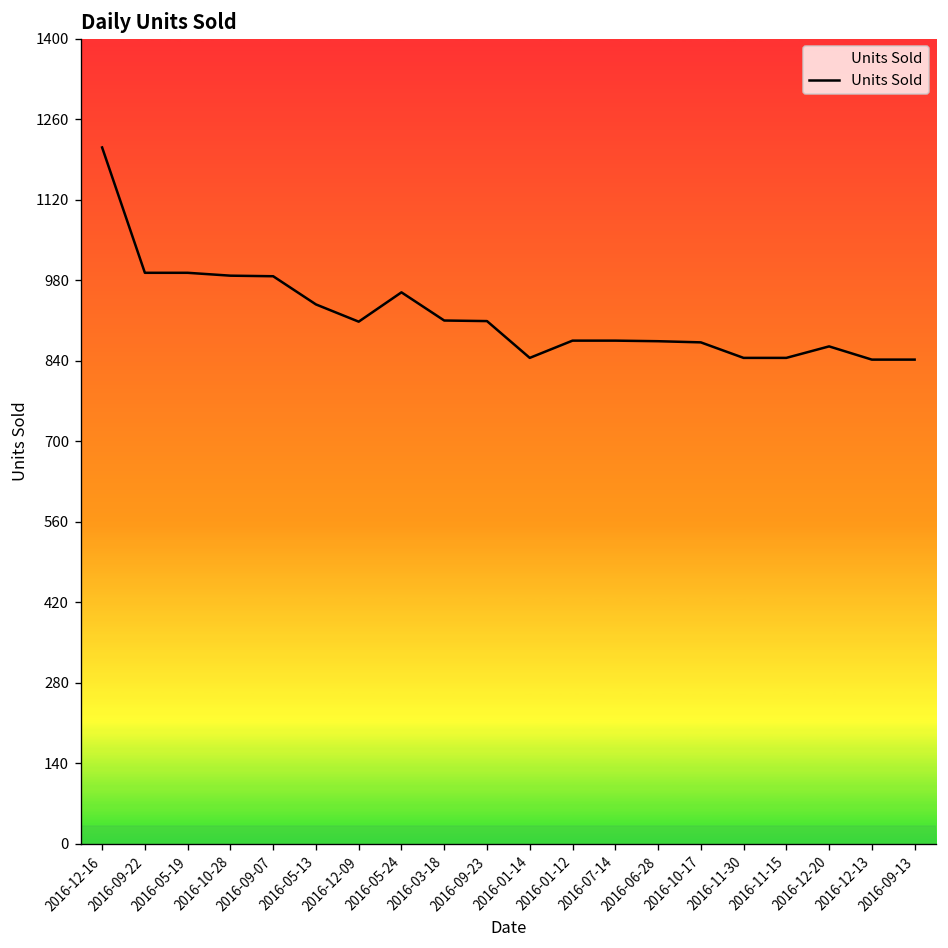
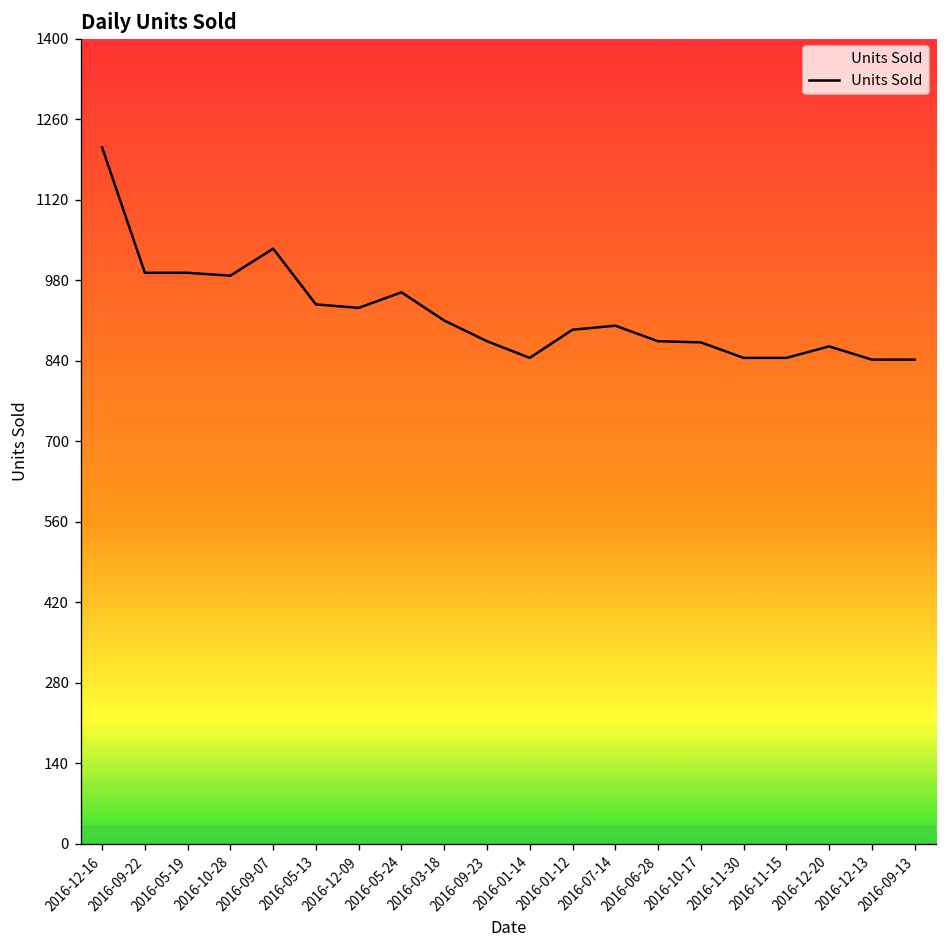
  {
    "2016-12-16": 1210,
    "2016-09-22": 990,
    "2016-05-19": 990,
    "2016-10-28": 990,
-   "2016-09-07": 990,
+   "2016-09-07": 1040,
    "2016-05-13": 940,
-   "2016-12-09": 910,
+   "2016-12-09": 930,
    "2016-05-24": 960,
    "2016-03-18": 910,
-   "2016-09-23": 910,
+   "2016-09-23": 870,
    "2016-01-14": 850,
-   "2016-01-12": 880,
-   "2016-07-14": 880,
+   "2016-01-12": 890,
+   "2016-07-14": 900,
    "2016-06-28": 870,
    "2016-10-17": 870,
    "2016-11-30": 850,
    "2016-11-15": 850,
    "2016-12-20": 870,
    "2016-12-13": 840,
    "2016-09-13": 840
  }
